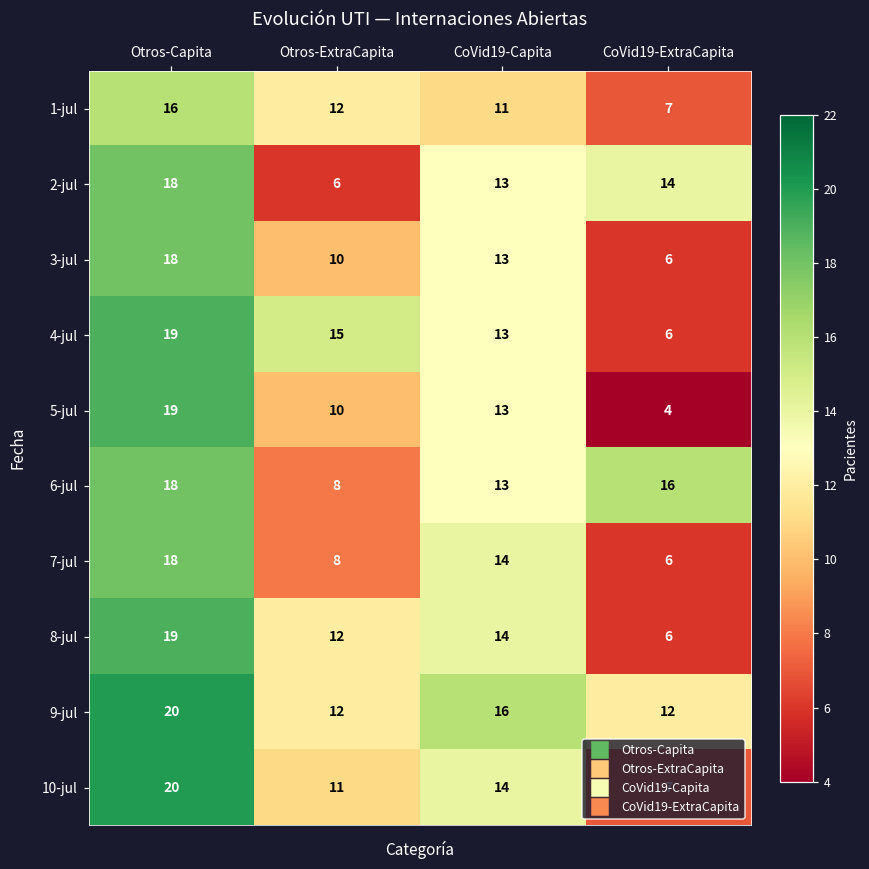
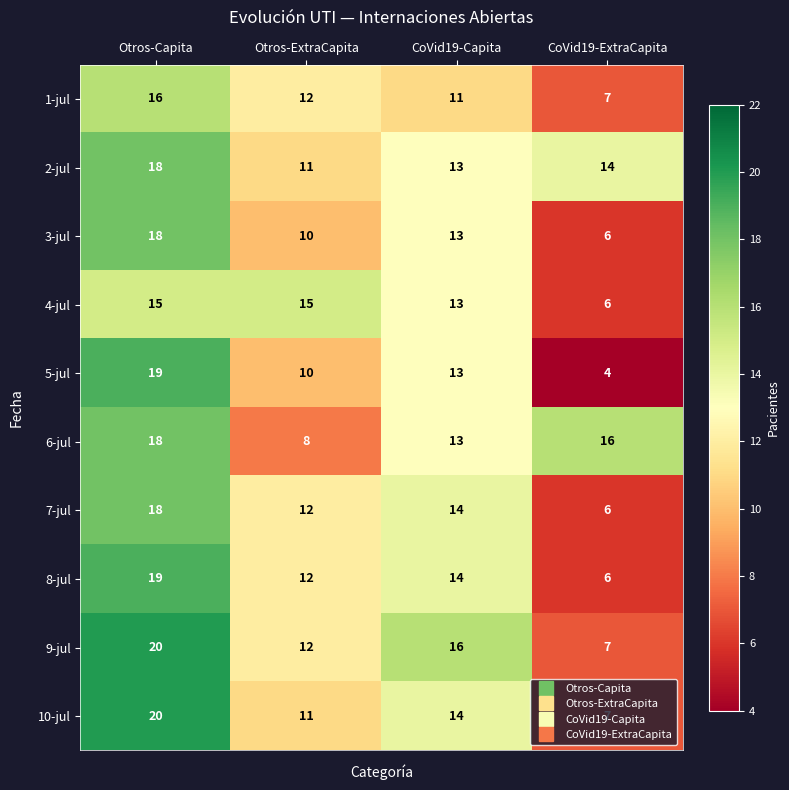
  {
    "1-jul": {
      "Otros-Capita": 16,
      "Otros-ExtraCapita": 12,
      "CoVid19-Capita": 11,
      "CoVid19-ExtraCapita": 7
    },
    "2-jul": {
      "Otros-Capita": 18,
-     "Otros-ExtraCapita": 6,
+     "Otros-ExtraCapita": 11,
      "CoVid19-Capita": 13,
      "CoVid19-ExtraCapita": 14
    },
    "3-jul": {
      "Otros-Capita": 18,
      "Otros-ExtraCapita": 10,
      "CoVid19-Capita": 13,
      "CoVid19-ExtraCapita": 6
    },
    "4-jul": {
-     "Otros-Capita": 19,
+     "Otros-Capita": 15,
      "Otros-ExtraCapita": 15,
      "CoVid19-Capita": 13,
      "CoVid19-ExtraCapita": 6
    },
    "5-jul": {
      "Otros-Capita": 19,
      "Otros-ExtraCapita": 10,
      "CoVid19-Capita": 13,
      "CoVid19-ExtraCapita": 4
    },
    "6-jul": {
      "Otros-Capita": 18,
      "Otros-ExtraCapita": 8,
      "CoVid19-Capita": 13,
      "CoVid19-ExtraCapita": 16
    },
    "7-jul": {
      "Otros-Capita": 18,
-     "Otros-ExtraCapita": 8,
+     "Otros-ExtraCapita": 12,
      "CoVid19-Capita": 14,
      "CoVid19-ExtraCapita": 6
    },
    "8-jul": {
      "Otros-Capita": 19,
      "Otros-ExtraCapita": 12,
      "CoVid19-Capita": 14,
      "CoVid19-ExtraCapita": 6
    },
    "9-jul": {
      "Otros-Capita": 20,
      "Otros-ExtraCapita": 12,
      "CoVid19-Capita": 16,
-     "CoVid19-ExtraCapita": 12
+     "CoVid19-ExtraCapita": 7
    },
    "10-jul": {
      "Otros-Capita": 20,
      "Otros-ExtraCapita": 11,
      "CoVid19-Capita": 14
    }
  }
